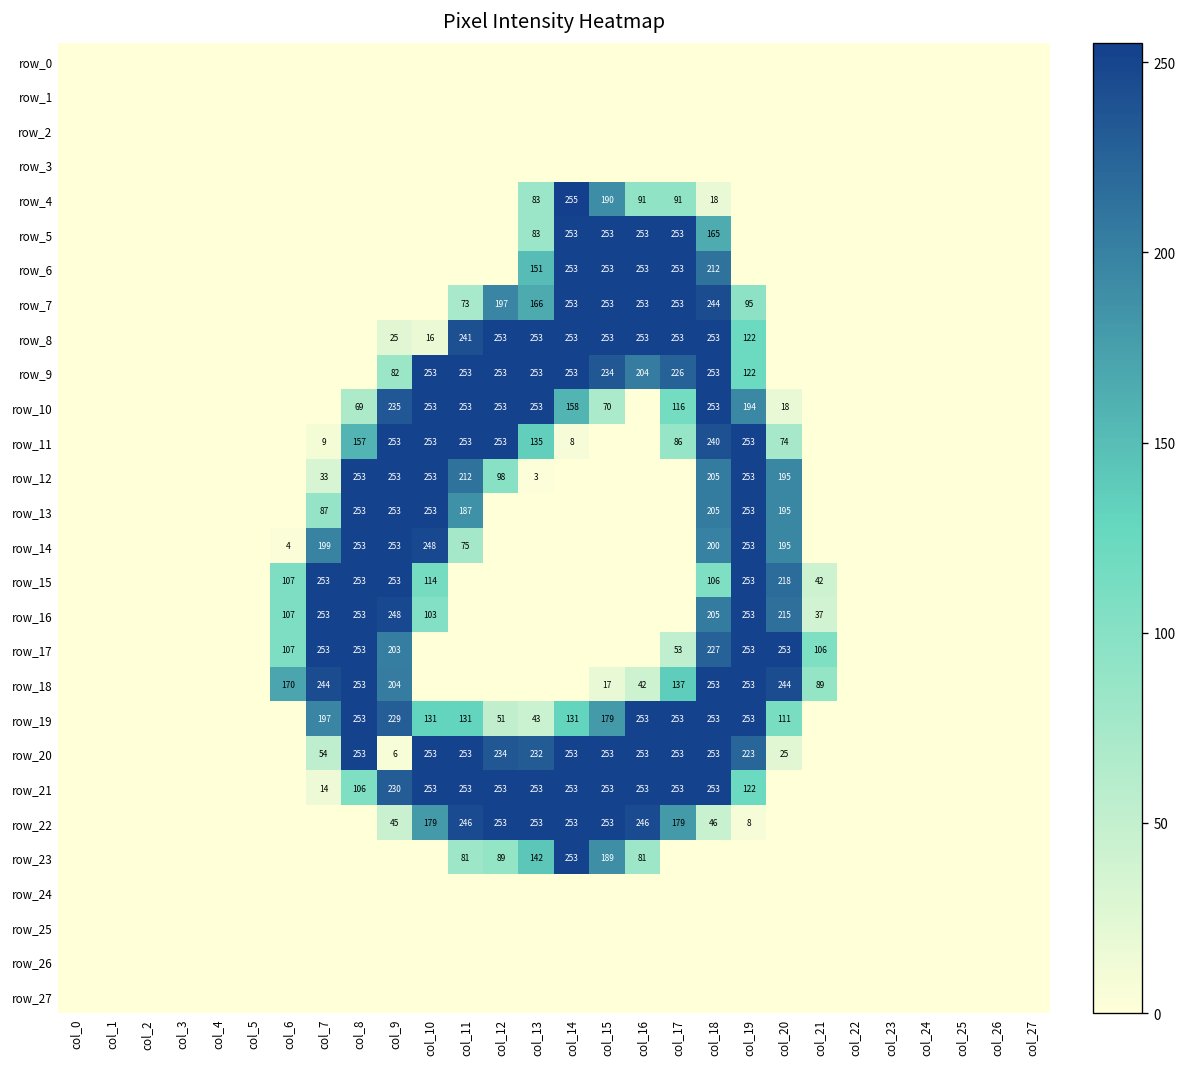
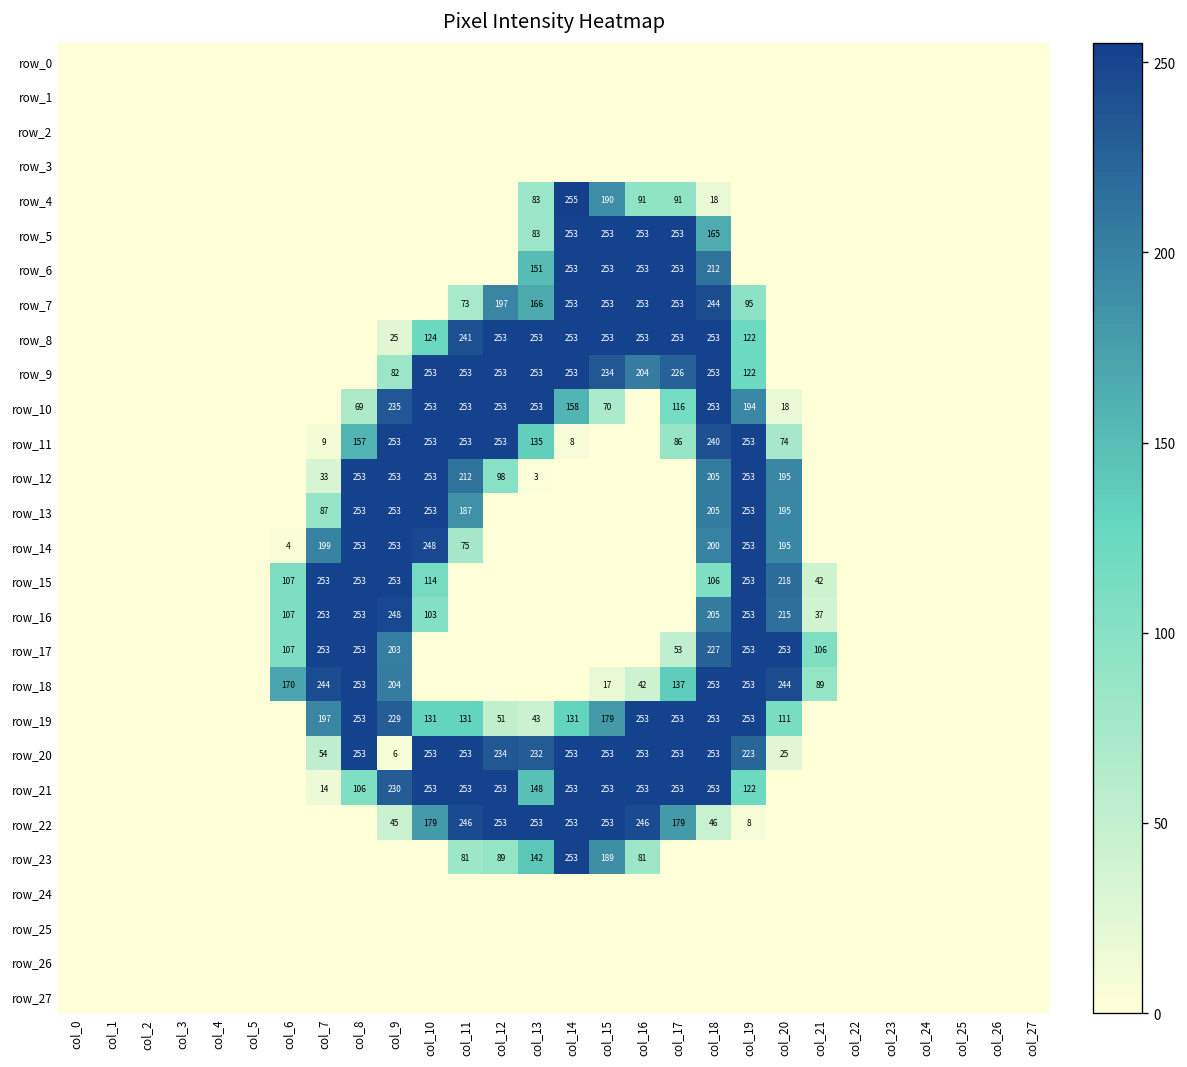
  {
    "row_4": {
      "col_13": 83,
      "col_14": 255,
      "col_15": 190,
      "col_16": 91,
      "col_17": 91,
      "col_18": 18
    },
    "row_5": {
      "col_13": 83,
      "col_14": 253,
      "col_15": 253,
      "col_16": 253,
      "col_17": 253,
      "col_18": 165
    },
    "row_6": {
      "col_13": 151,
      "col_14": 253,
      "col_15": 253,
      "col_16": 253,
      "col_17": 253,
      "col_18": 212
    },
    "row_7": {
      "col_11": 73,
      "col_12": 197,
      "col_13": 166,
      "col_14": 253,
      "col_15": 253,
      "col_16": 253,
      "col_17": 253,
      "col_18": 244,
      "col_19": 95
    },
    "row_8": {
      "col_9": 25,
-     "col_10": 16,
+     "col_10": 124,
      "col_11": 241,
      "col_12": 253,
      "col_13": 253,
      "col_14": 253,
      "col_15": 253,
      "col_16": 253,
      "col_17": 253,
      "col_18": 253,
      "col_19": 122
    },
    "row_9": {
      "col_9": 82,
      "col_10": 253,
      "col_11": 253,
      "col_12": 253,
      "col_13": 253,
      "col_14": 253,
      "col_15": 234,
      "col_16": 204,
      "col_17": 226,
      "col_18": 253,
      "col_19": 122
    },
    "row_10": {
      "col_8": 69,
      "col_9": 235,
      "col_10": 253,
      "col_11": 253,
      "col_12": 253,
      "col_13": 253,
      "col_14": 158,
      "col_15": 70,
      "col_17": 116,
      "col_18": 253,
      "col_19": 194,
      "col_20": 18
    },
    "row_11": {
      "col_7": 9,
      "col_8": 157,
      "col_9": 253,
      "col_10": 253,
      "col_11": 253,
      "col_12": 253,
      "col_13": 135,
      "col_14": 8,
      "col_17": 86,
      "col_18": 240,
      "col_19": 253,
      "col_20": 74
    },
    "row_12": {
      "col_7": 33,
      "col_8": 253,
      "col_9": 253,
      "col_10": 253,
      "col_11": 212,
      "col_12": 98,
      "col_13": 3,
      "col_18": 205,
      "col_19": 253,
      "col_20": 195
    },
    "row_13": {
      "col_7": 87,
      "col_8": 253,
      "col_9": 253,
      "col_10": 253,
      "col_11": 187,
      "col_18": 205,
      "col_19": 253,
      "col_20": 195
    },
    "row_14": {
      "col_6": 4,
      "col_7": 199,
      "col_8": 253,
      "col_9": 253,
      "col_10": 248,
      "col_11": 75,
      "col_18": 200,
      "col_19": 253,
      "col_20": 195
    },
    "row_15": {
      "col_6": 107,
      "col_7": 253,
      "col_8": 253,
      "col_9": 253,
      "col_10": 114,
      "col_18": 106,
      "col_19": 253,
      "col_20": 218,
      "col_21": 42
    },
    "row_16": {
      "col_6": 107,
      "col_7": 253,
      "col_8": 253,
      "col_9": 248,
      "col_10": 103,
      "col_18": 205,
      "col_19": 253,
      "col_20": 215,
      "col_21": 37
    },
    "row_17": {
      "col_6": 107,
      "col_7": 253,
      "col_8": 253,
      "col_9": 203,
      "col_17": 53,
      "col_18": 227,
      "col_19": 253,
      "col_20": 253,
      "col_21": 106
    },
    "row_18": {
      "col_6": 170,
      "col_7": 244,
      "col_8": 253,
      "col_9": 204,
      "col_15": 17,
      "col_16": 42,
      "col_17": 137,
      "col_18": 253,
      "col_19": 253,
      "col_20": 244,
      "col_21": 89
    },
    "row_19": {
      "col_7": 197,
      "col_8": 253,
      "col_9": 229,
      "col_10": 131,
      "col_11": 131,
      "col_12": 51,
      "col_13": 43,
      "col_14": 131,
      "col_15": 179,
      "col_16": 253,
      "col_17": 253,
      "col_18": 253,
      "col_19": 253,
      "col_20": 111
    },
    "row_20": {
      "col_7": 54,
      "col_8": 253,
      "col_9": 6,
      "col_10": 253,
      "col_11": 253,
      "col_12": 234,
      "col_13": 232,
      "col_14": 253,
      "col_15": 253,
      "col_16": 253,
      "col_17": 253,
      "col_18": 253,
      "col_19": 223,
      "col_20": 25
    },
    "row_21": {
      "col_7": 14,
      "col_8": 106,
      "col_9": 230,
      "col_10": 253,
      "col_11": 253,
      "col_12": 253,
-     "col_13": 253,
+     "col_13": 148,
      "col_14": 253,
      "col_15": 253,
      "col_16": 253,
      "col_17": 253,
      "col_18": 253,
      "col_19": 122
    },
    "row_22": {
      "col_9": 45,
      "col_10": 179,
      "col_11": 246,
      "col_12": 253,
      "col_13": 253,
      "col_14": 253,
      "col_15": 253,
      "col_16": 246,
      "col_17": 179,
      "col_18": 46,
      "col_19": 8
    },
    "row_23": {
      "col_11": 81,
      "col_12": 89,
      "col_13": 142,
      "col_14": 253,
      "col_15": 189,
      "col_16": 81
    }
  }
